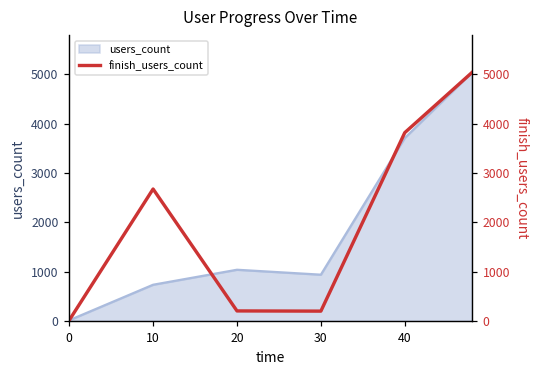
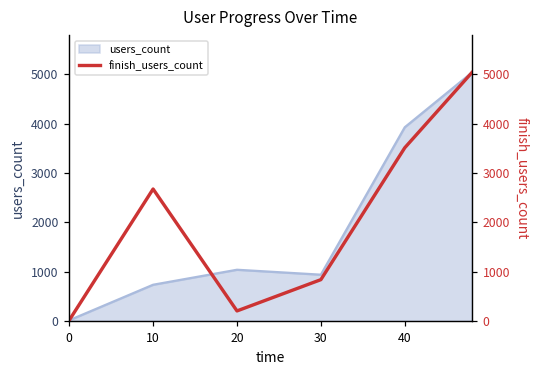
  {
    "users_count": {
      "0": 0,
      "10": 700,
      "20": 1000,
      "30": 900,
-     "40": 3700
+     "40": 3900
    },
    "finish_users_count": {
      "0": 0,
      "10": 2700,
      "20": 200,
-     "30": 200,
-     "40": 3800
+     "30": 800,
+     "40": 3500
    }
  }
